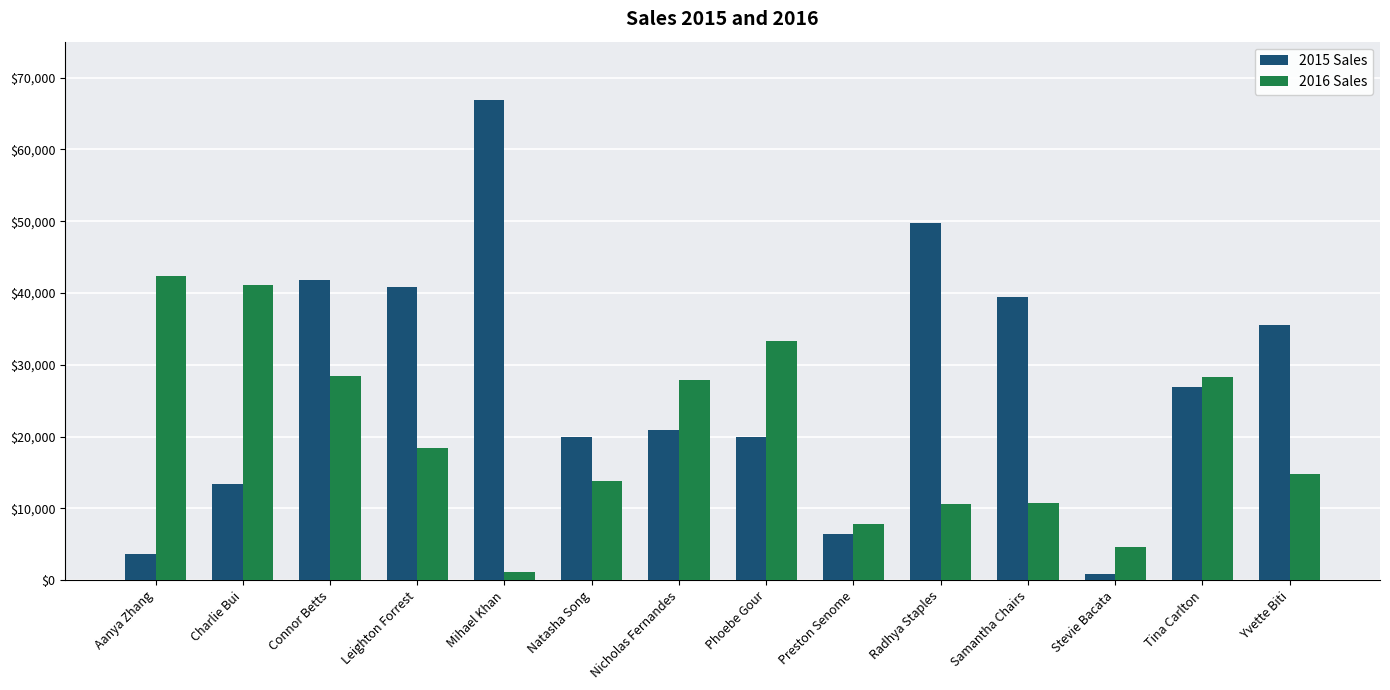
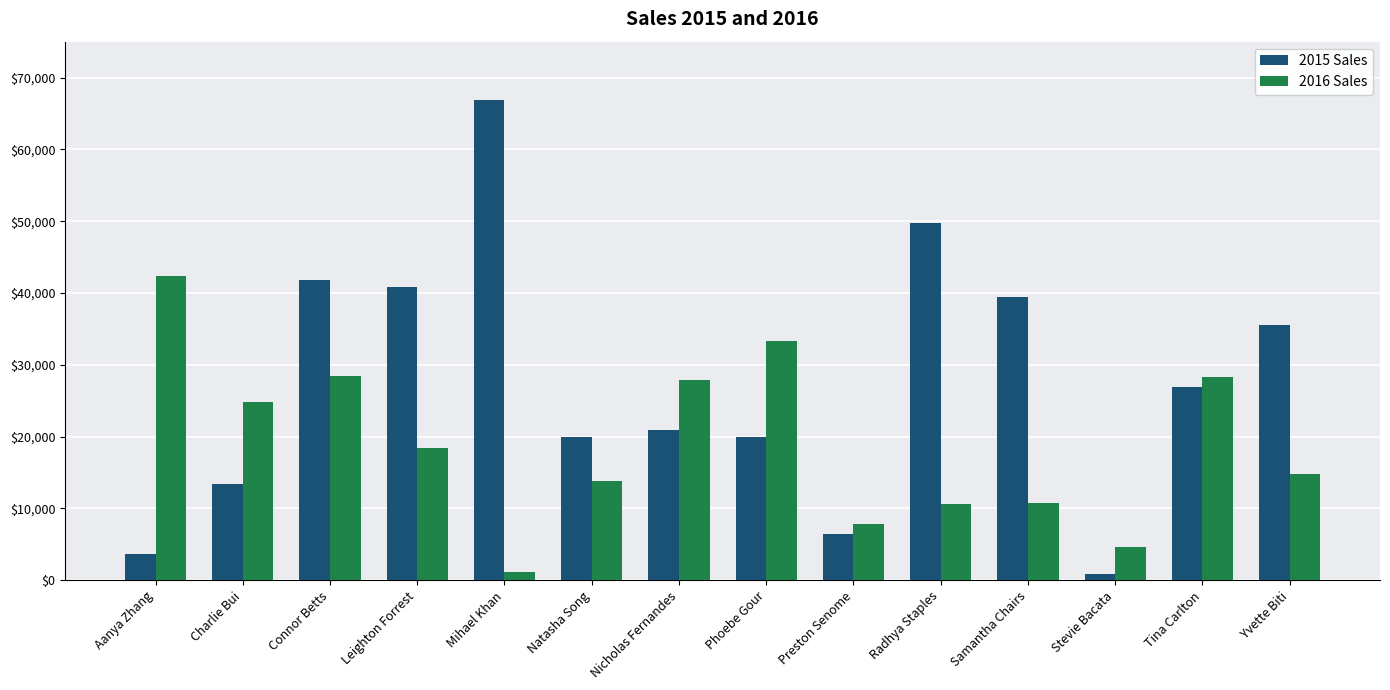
  {
    "2015 Sales": {
      "Aanya Zhang": "$4,000",
      "Charlie Bui": "$13,000",
      "Connor Betts": "$42,000",
      "Leighton Forrest": "$41,000",
      "Mihael Khan": "$67,000",
      "Natasha Song": "$20,000",
      "Nicholas Fernandes": "$21,000",
      "Phoebe Gour": "$20,000",
      "Preston Senome": "$6,000",
      "Radhya Staples": "$50,000",
      "Samantha Chairs": "$39,000",
      "Stevie Bacata": "$1,000",
      "Tina Carlton": "$27,000",
      "Yvette Biti": "$36,000"
    },
    "2016 Sales": {
      "Aanya Zhang": "$42,000",
-     "Charlie Bui": "$41,000",
+     "Charlie Bui": "$25,000",
      "Connor Betts": "$28,000",
      "Leighton Forrest": "$18,000",
      "Mihael Khan": "$1,000",
      "Natasha Song": "$14,000",
      "Nicholas Fernandes": "$28,000",
      "Phoebe Gour": "$33,000",
      "Preston Senome": "$8,000",
      "Radhya Staples": "$11,000",
      "Samantha Chairs": "$11,000",
      "Stevie Bacata": "$5,000",
      "Tina Carlton": "$28,000",
      "Yvette Biti": "$15,000"
    }
  }
